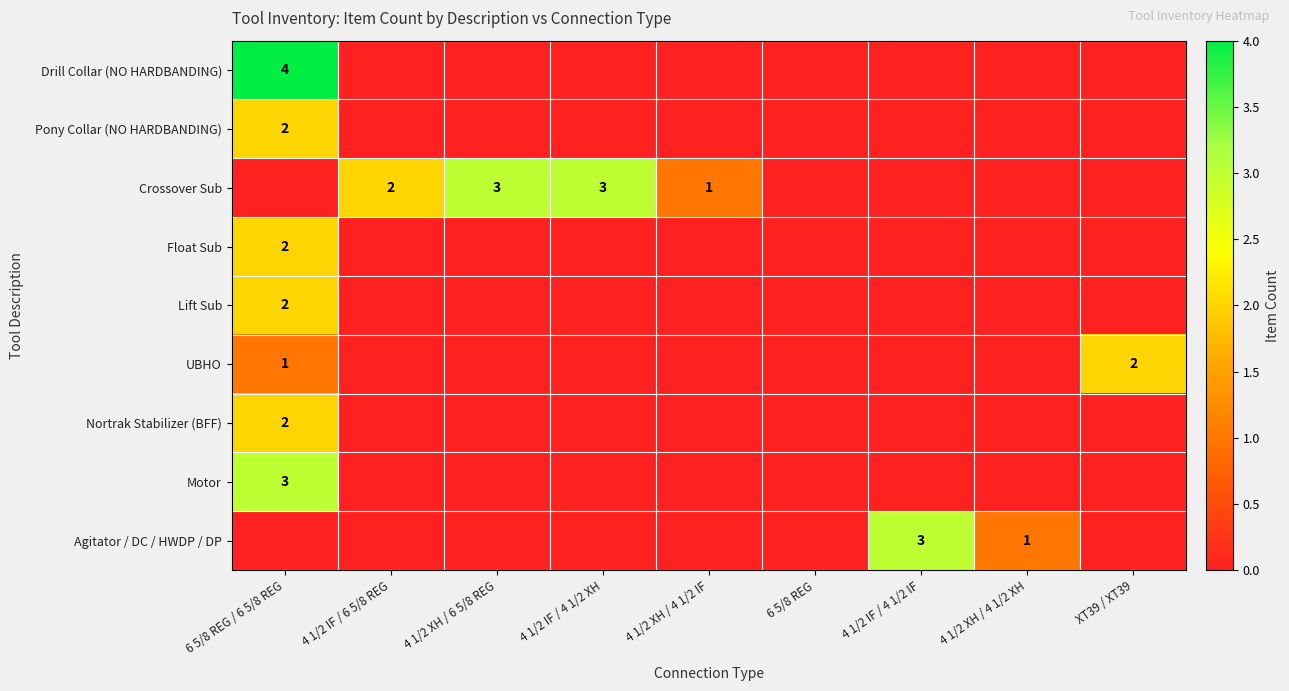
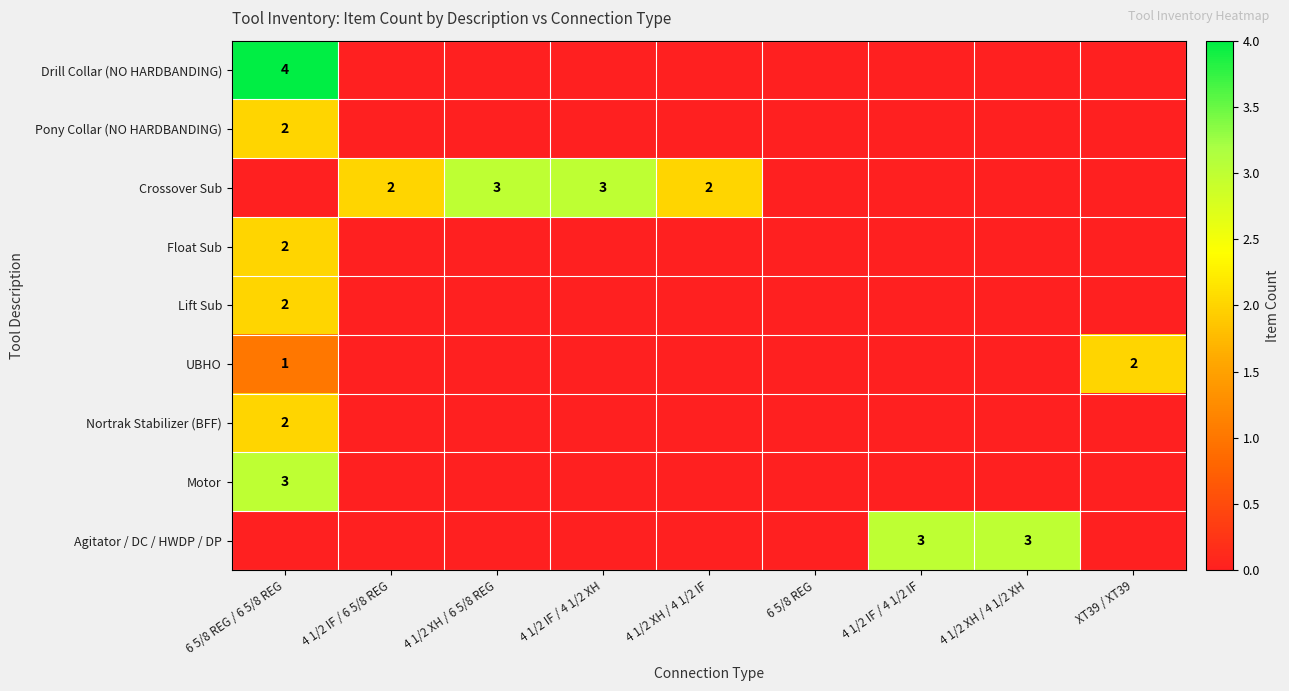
  {
    "Drill Collar (NO HARDBANDING)": {
      "6 5/8 REG / 6 5/8 REG": 4
    },
    "Pony Collar (NO HARDBANDING)": {
      "6 5/8 REG / 6 5/8 REG": 2
    },
    "Crossover Sub": {
      "4 1/2 IF / 6 5/8 REG": 2,
      "4 1/2 XH / 6 5/8 REG": 3,
      "4 1/2 IF / 4 1/2 XH": 3,
-     "4 1/2 XH / 4 1/2 IF": 1
+     "4 1/2 XH / 4 1/2 IF": 2
    },
    "Float Sub": {
      "6 5/8 REG / 6 5/8 REG": 2
    },
    "Lift Sub": {
      "6 5/8 REG / 6 5/8 REG": 2
    },
    "UBHO": {
      "6 5/8 REG / 6 5/8 REG": 1,
      "XT39 / XT39": 2
    },
    "Nortrak Stabilizer (BFF)": {
      "6 5/8 REG / 6 5/8 REG": 2
    },
    "Motor": {
      "6 5/8 REG / 6 5/8 REG": 3
    },
    "Agitator / DC / HWDP / DP": {
      "4 1/2 IF / 4 1/2 IF": 3,
-     "4 1/2 XH / 4 1/2 XH": 1
+     "4 1/2 XH / 4 1/2 XH": 3
    }
  }
